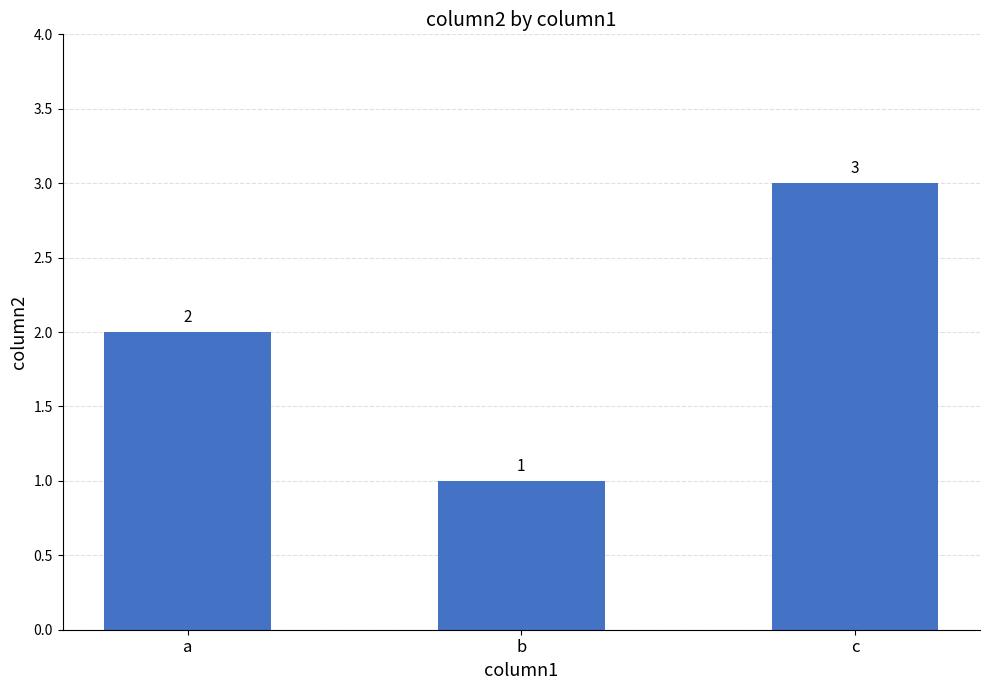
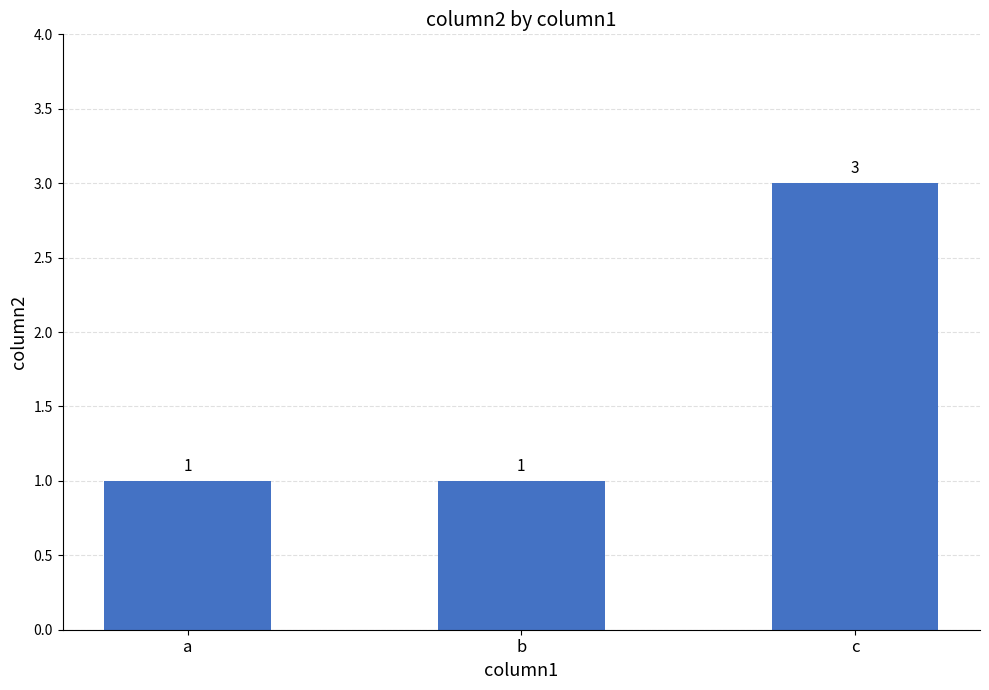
  {
-   "a": 2,
+   "a": 1,
    "b": 1,
    "c": 3
  }
